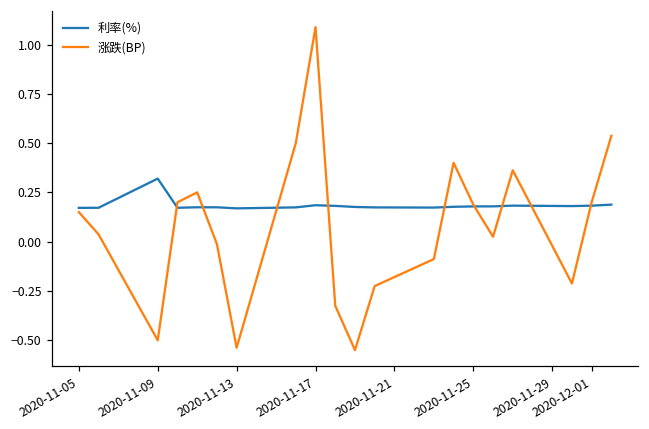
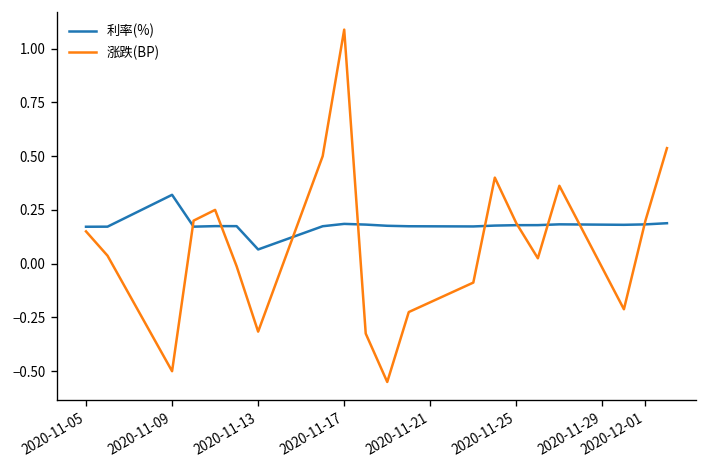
  {
    "利率(%)": {
      "2020-11-05": 0.17,
      "2020-11-09": 0.32,
-     "2020-11-13": 0.17,
+     "2020-11-13": 0.07,
      "2020-11-17": 0.18,
      "2020-12-01": 0.18
    },
    "涨跌(BP)": {
      "2020-11-05": 0.15,
      "2020-11-09": -0.50,
-     "2020-11-13": -0.54,
+     "2020-11-13": -0.32,
      "2020-11-17": 1.09,
      "2020-12-01": 0.20
    }
  }
